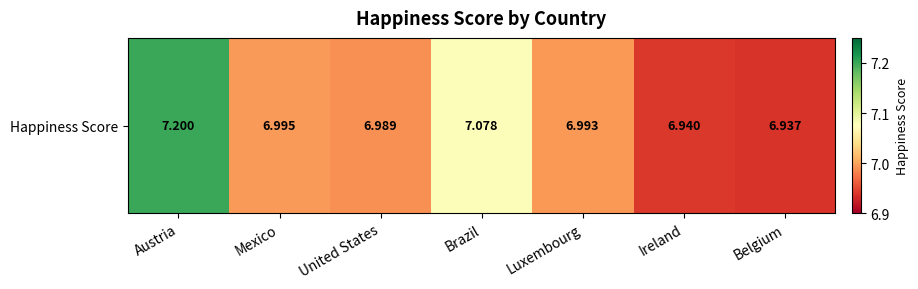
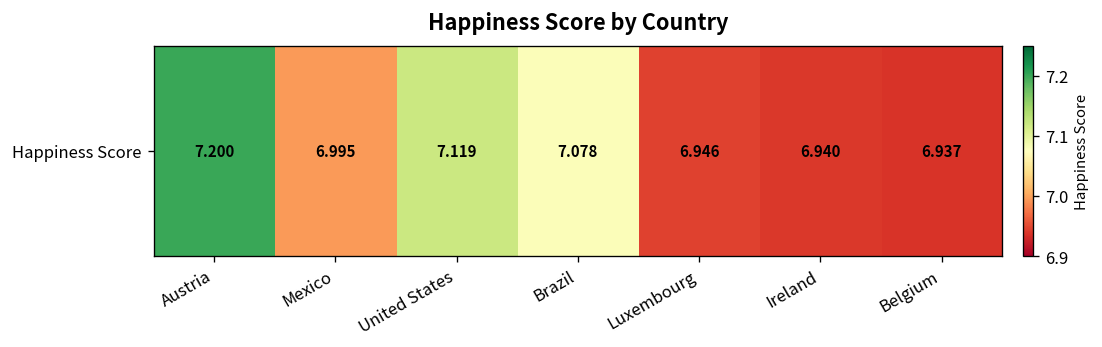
  {
    "Happiness Score": {
      "Austria": 7.200,
      "Mexico": 6.995,
-     "United States": 6.989,
+     "United States": 7.119,
      "Brazil": 7.078,
-     "Luxembourg": 6.993,
+     "Luxembourg": 6.946,
      "Ireland": 6.940,
      "Belgium": 6.937
    }
  }
